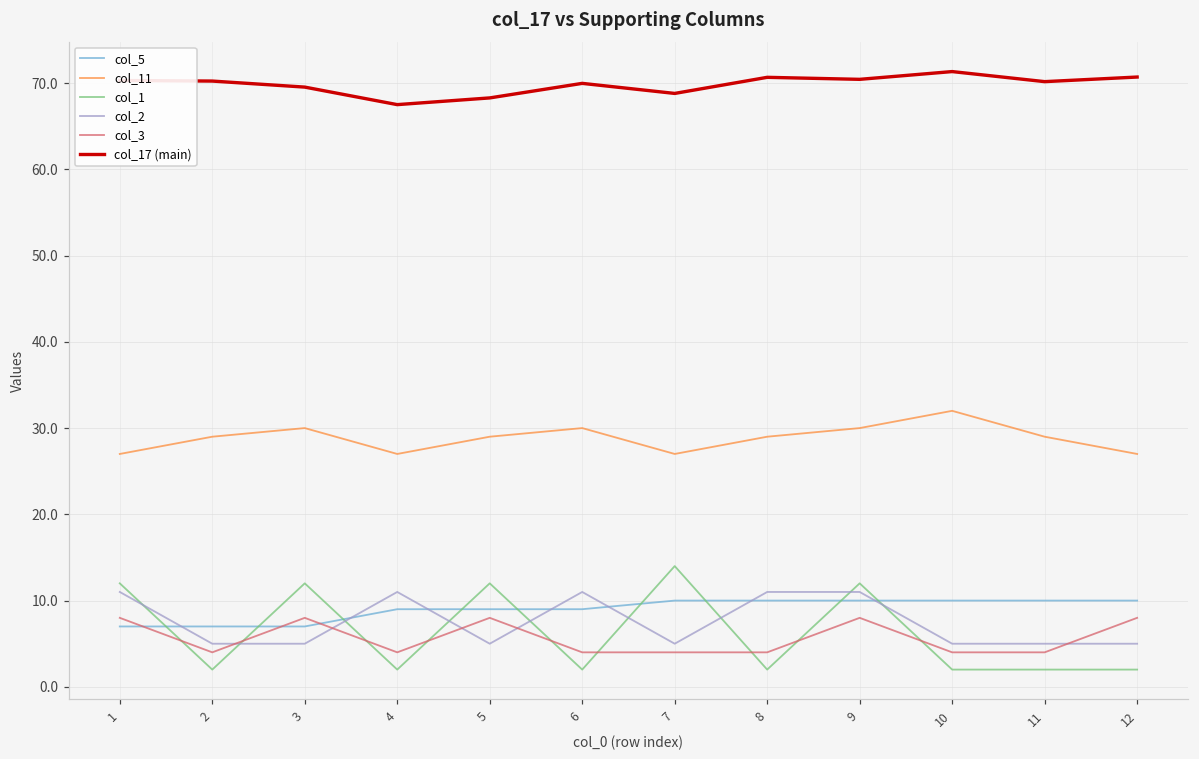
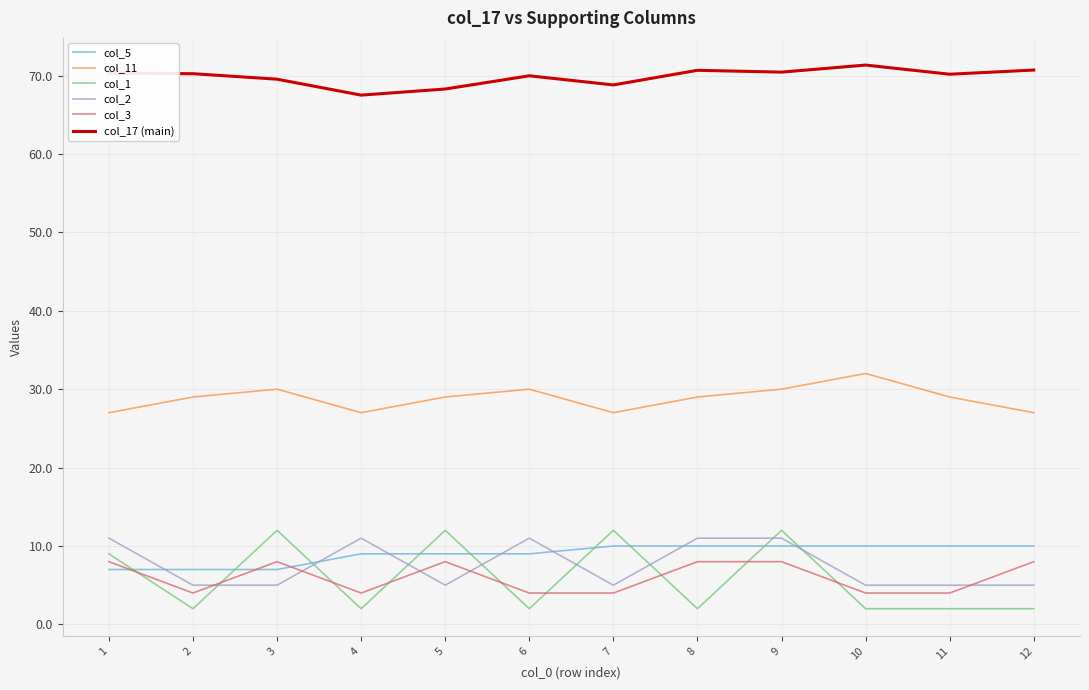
  {
    "col_11": {
      "1": 27,
      "2": 29,
      "3": 30,
      "4": 27,
      "5": 29,
      "6": 30,
      "7": 27,
      "8": 29,
      "9": 30,
      "10": 32,
      "11": 29,
      "12": 27
    },
    "col_1": {
-     "1": 12,
+     "1": 9,
      "2": 2,
      "3": 12,
      "4": 2,
      "5": 12,
      "6": 2,
-     "7": 14,
+     "7": 12,
      "8": 2,
      "9": 12,
      "10": 2,
      "11": 2,
      "12": 2
    },
    "col_3": {
      "1": 8,
      "2": 4,
      "3": 8,
      "4": 4,
      "5": 8,
      "6": 4,
      "7": 4,
-     "8": 4,
+     "8": 8,
      "9": 8,
      "10": 4,
      "11": 4,
      "12": 8
    },
    "col_17 (main)": {
      "2": 70,
      "3": 70,
      "4": 68,
      "5": 68,
      "6": 70,
      "7": 69,
      "8": 71,
      "9": 70,
      "10": 71,
      "11": 70,
      "12": 71
    }
  }
